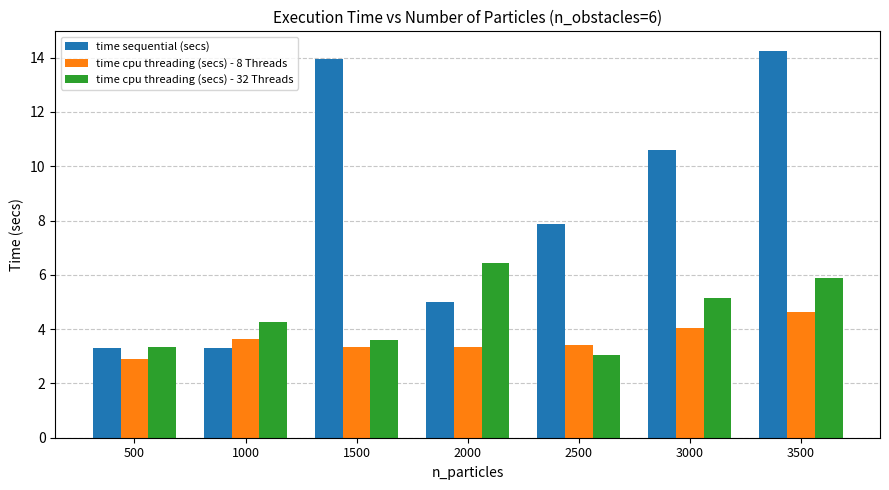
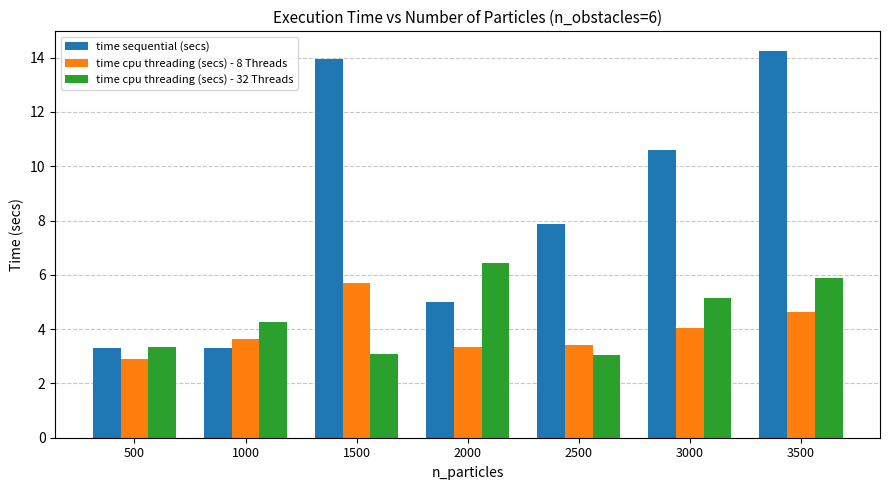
  {
    "time sequential (secs)": {
      "500": 3.3,
      "1000": 3.3,
      "1500": 13.9,
      "2000": 5.0,
      "2500": 7.9,
      "3000": 10.6,
      "3500": 14.3
    },
    "time cpu threading (secs) - 8 Threads": {
      "500": 2.9,
      "1000": 3.6,
-     "1500": 3.3,
+     "1500": 5.7,
      "2000": 3.3,
      "2500": 3.4,
      "3000": 4.1,
      "3500": 4.6
    },
    "time cpu threading (secs) - 32 Threads": {
      "500": 3.3,
      "1000": 4.3,
-     "1500": 3.6,
+     "1500": 3.1,
      "2000": 6.4,
      "2500": 3.0,
      "3000": 5.1,
      "3500": 5.9
    }
  }
